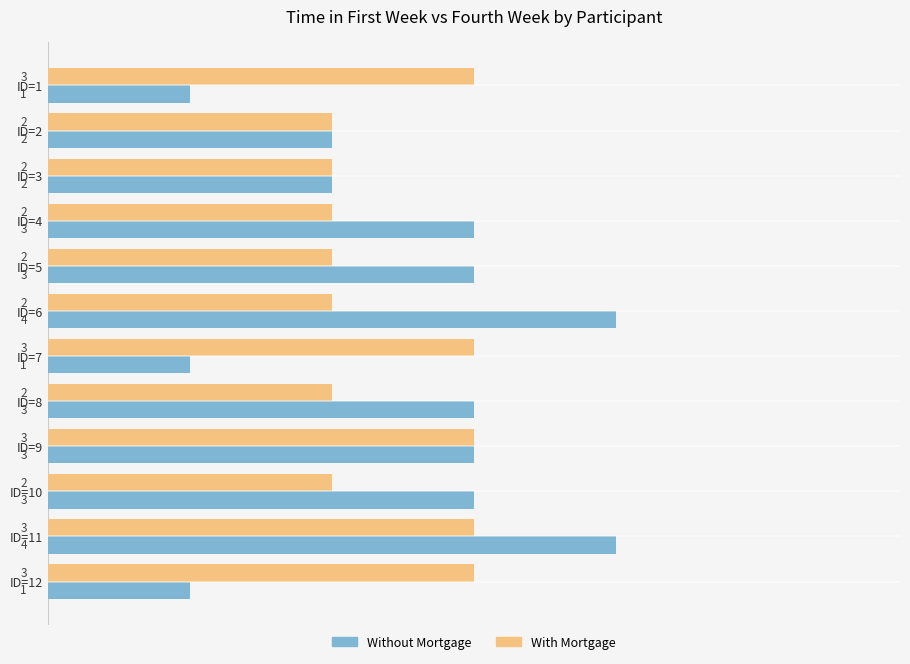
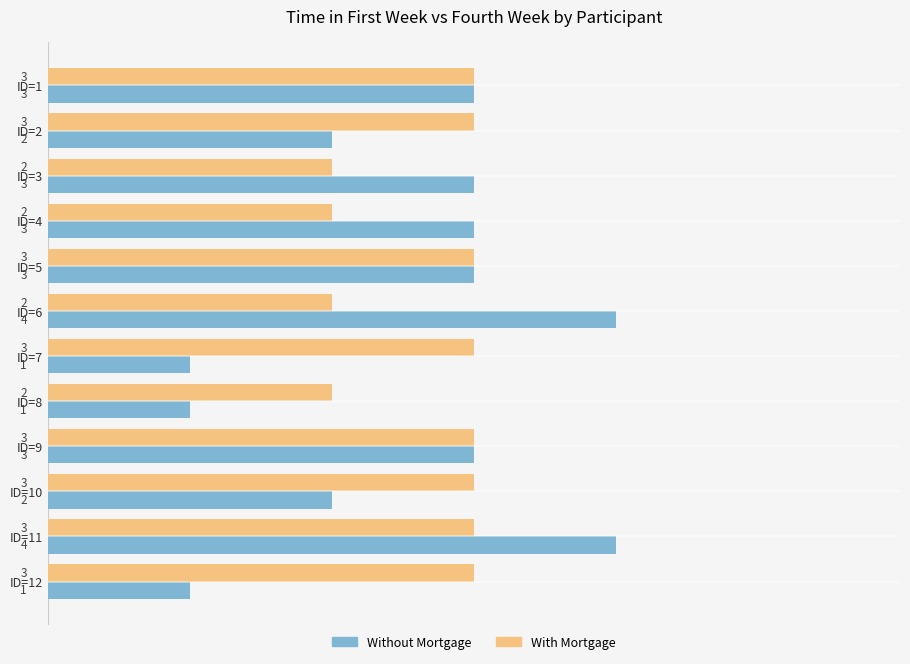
  {
    "Without Mortgage": {
-     "ID=1": 1,
-     "ID=3": 2,
-     "ID=8": 3,
-     "ID=10": 3
+     "ID=1": 3,
+     "ID=3": 3,
+     "ID=8": 1,
+     "ID=10": 2
    },
    "With Mortgage": {
-     "ID=2": 2,
-     "ID=5": 2,
-     "ID=10": 2
+     "ID=2": 3,
+     "ID=5": 3,
+     "ID=10": 3
    }
  }
